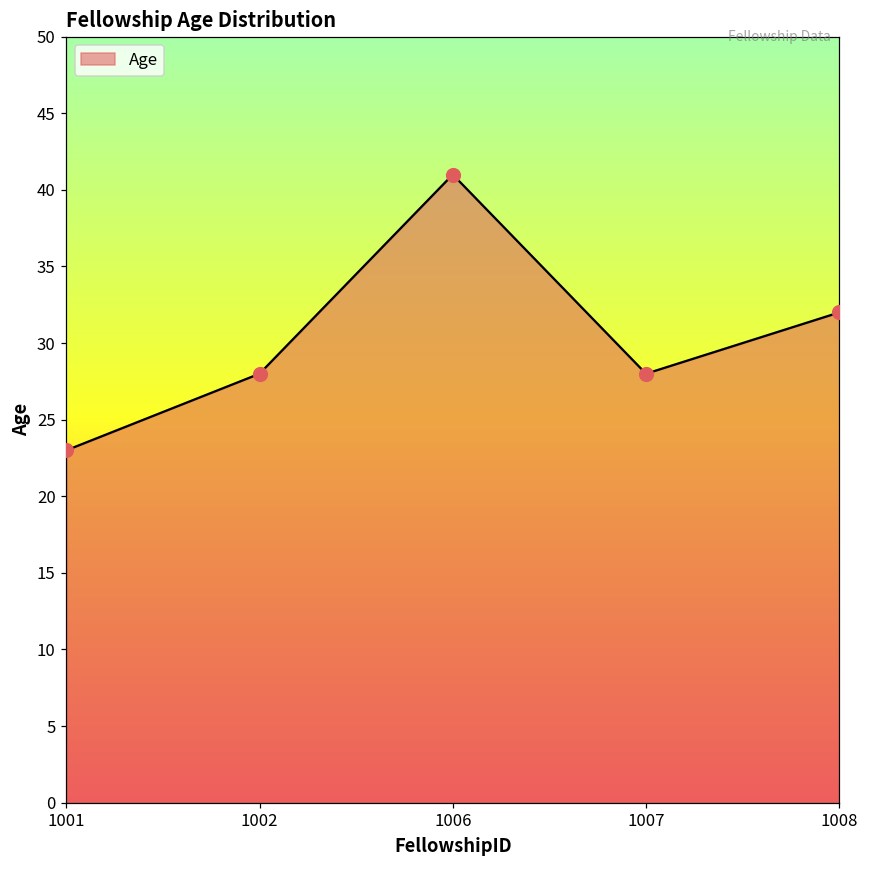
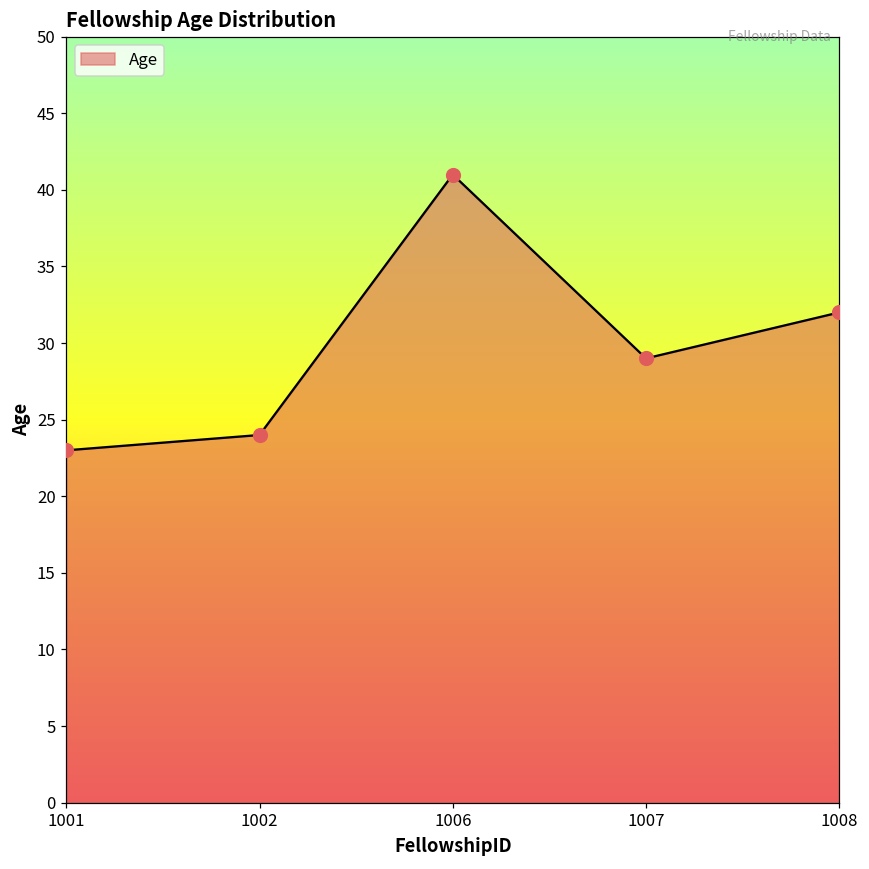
  {
    "1001": 23,
-   "1002": 28,
+   "1002": 24,
    "1006": 41,
-   "1007": 28,
+   "1007": 29,
    "1008": 32
  }
